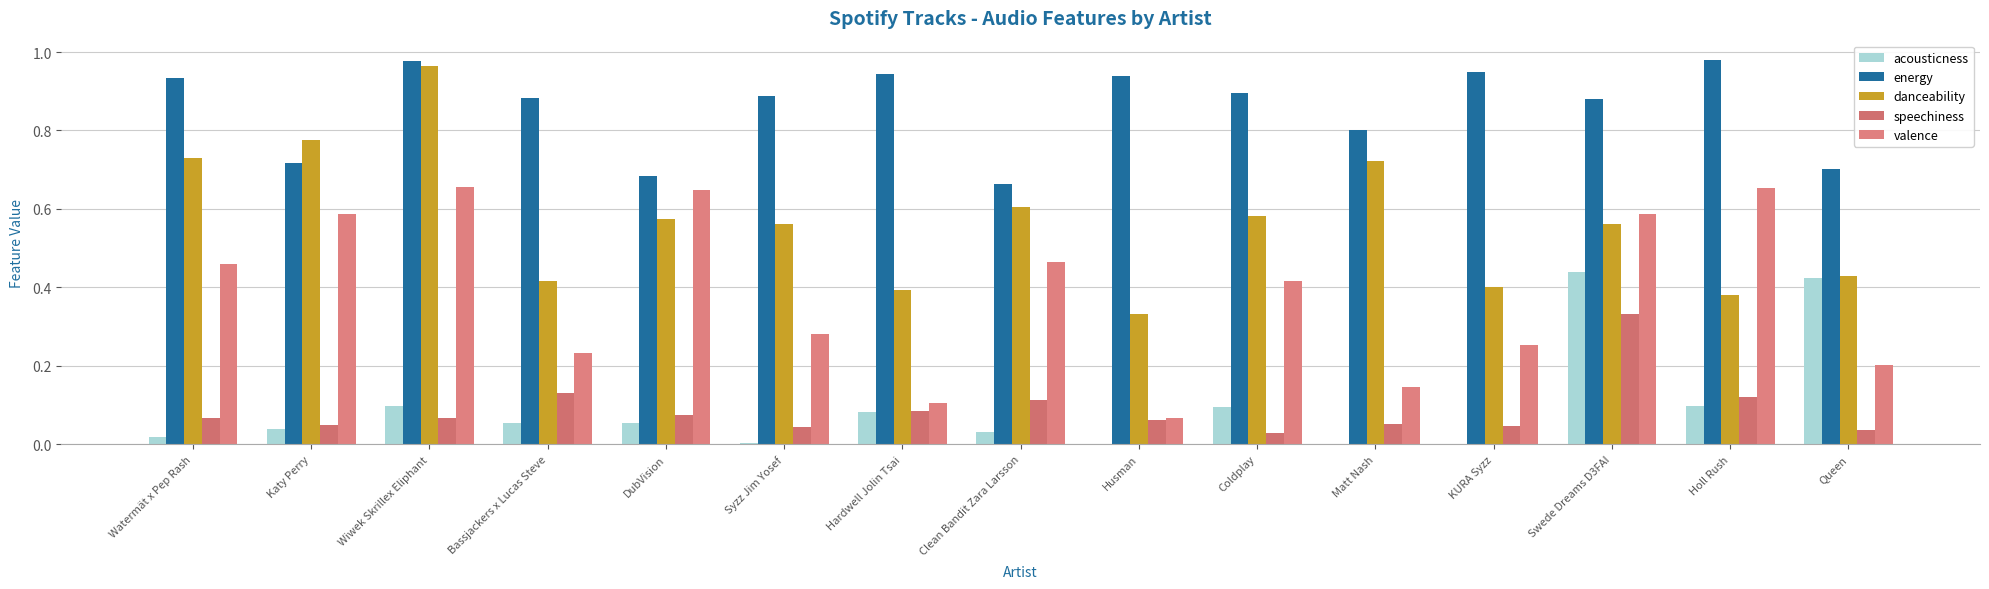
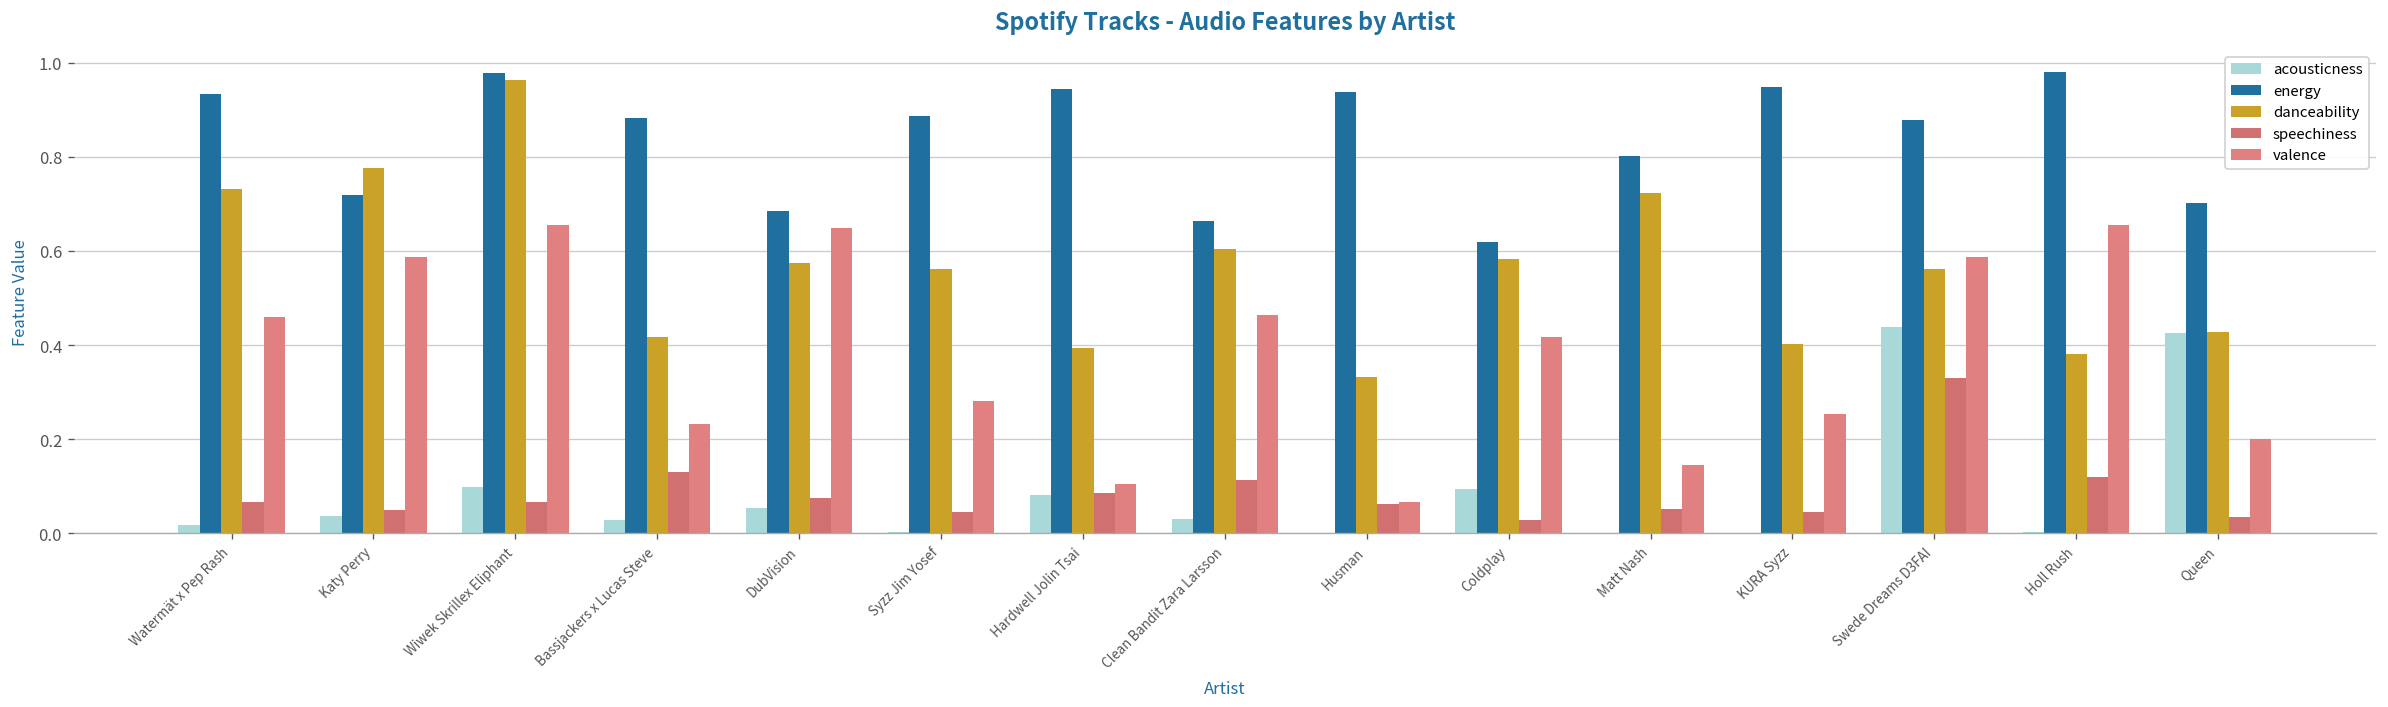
  {
    "acousticness": {
      "Watermät x Pep Rash": 0.02,
      "Katy Perry": 0.04,
      "Wiwek Skrillex Eliphant": 0.10,
-     "Bassjackers x Lucas Steve": 0.05,
+     "Bassjackers x Lucas Steve": 0.03,
      "DubVision": 0.05,
      "Hardwell Jolin Tsai": 0.08,
      "Clean Bandit Zara Larsson": 0.03,
      "Coldplay": 0.09,
      "Swede Dreams D3FAI": 0.44,
-     "Holl Rush": 0.10,
+     "Holl Rush": 0.00,
      "Queen": 0.43
    },
    "energy": {
      "Watermät x Pep Rash": 0.93,
      "Katy Perry": 0.72,
      "Wiwek Skrillex Eliphant": 0.98,
      "Bassjackers x Lucas Steve": 0.88,
      "DubVision": 0.68,
      "Syzz Jim Yosef": 0.89,
      "Hardwell Jolin Tsai": 0.95,
      "Clean Bandit Zara Larsson": 0.66,
      "Husman": 0.94,
-     "Coldplay": 0.90,
+     "Coldplay": 0.62,
      "Matt Nash": 0.80,
      "KURA Syzz": 0.95,
      "Swede Dreams D3FAI": 0.88,
      "Holl Rush": 0.98,
      "Queen": 0.70
    },
    "danceability": {
      "Watermät x Pep Rash": 0.73,
      "Katy Perry": 0.78,
      "Wiwek Skrillex Eliphant": 0.96,
      "Bassjackers x Lucas Steve": 0.42,
      "DubVision": 0.57,
      "Syzz Jim Yosef": 0.56,
      "Hardwell Jolin Tsai": 0.39,
      "Clean Bandit Zara Larsson": 0.61,
      "Husman": 0.33,
      "Coldplay": 0.58,
      "Matt Nash": 0.72,
      "KURA Syzz": 0.40,
      "Swede Dreams D3FAI": 0.56,
      "Holl Rush": 0.38,
      "Queen": 0.43
    }
  }
